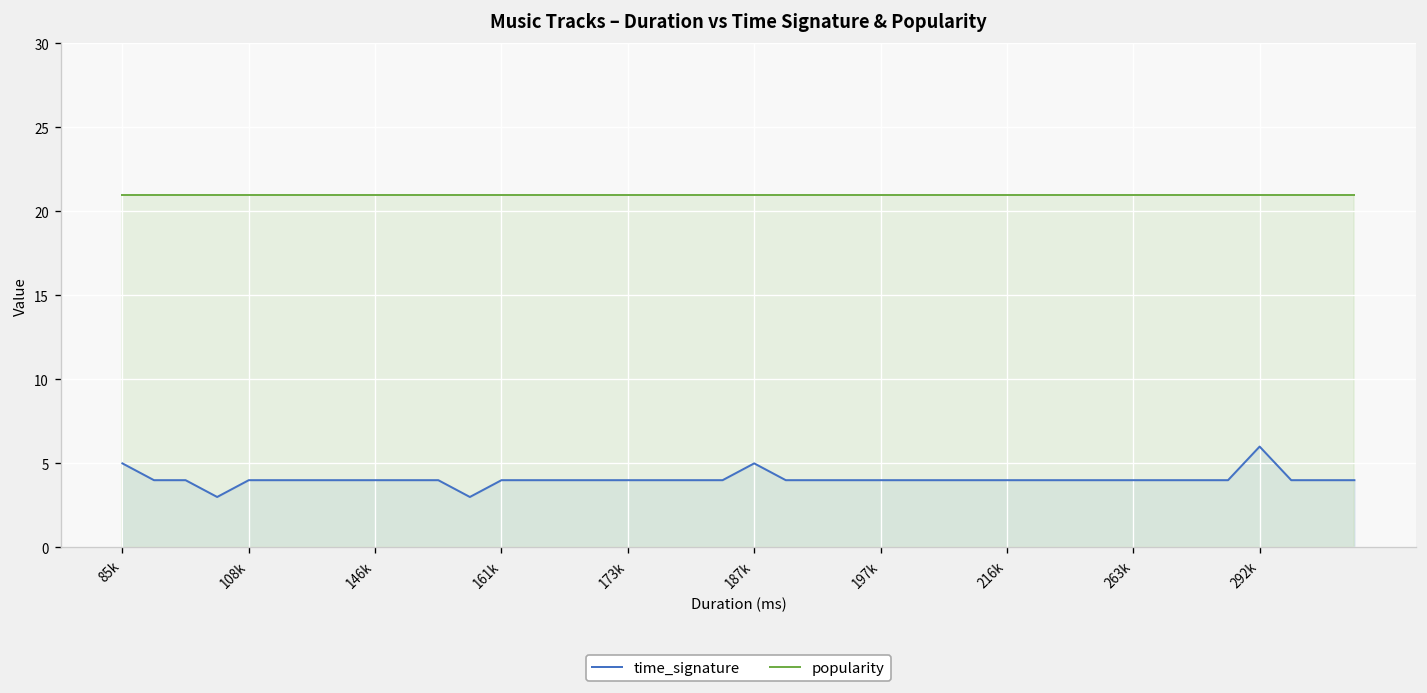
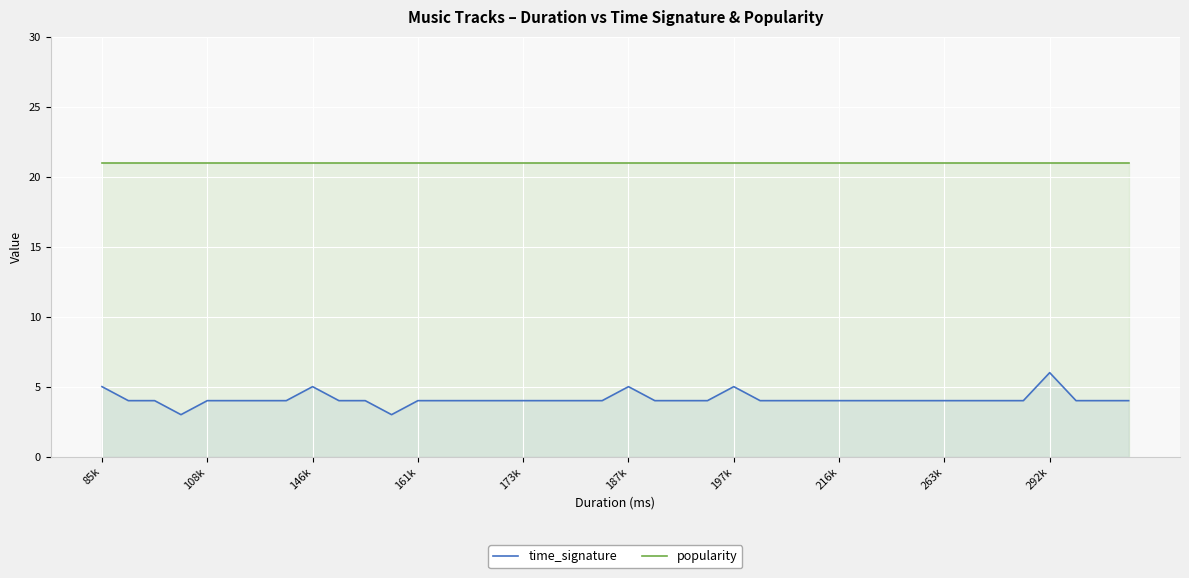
  {
    "time_signature": {
      "85k": 5,
      "108k": 4,
-     "146k": 4,
+     "146k": 5,
      "161k": 4,
      "173k": 4,
      "187k": 5,
-     "197k": 4,
+     "197k": 5,
      "216k": 4,
      "263k": 4,
      "292k": 6
    },
    "popularity": {
      "85k": 21,
      "108k": 21,
      "146k": 21,
      "161k": 21,
      "173k": 21,
      "187k": 21,
      "197k": 21,
      "216k": 21,
      "263k": 21,
      "292k": 21
    }
  }
